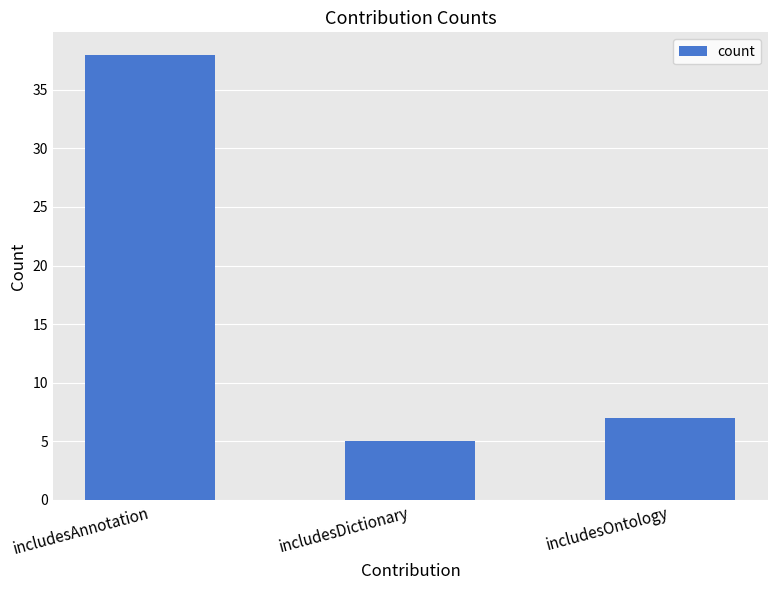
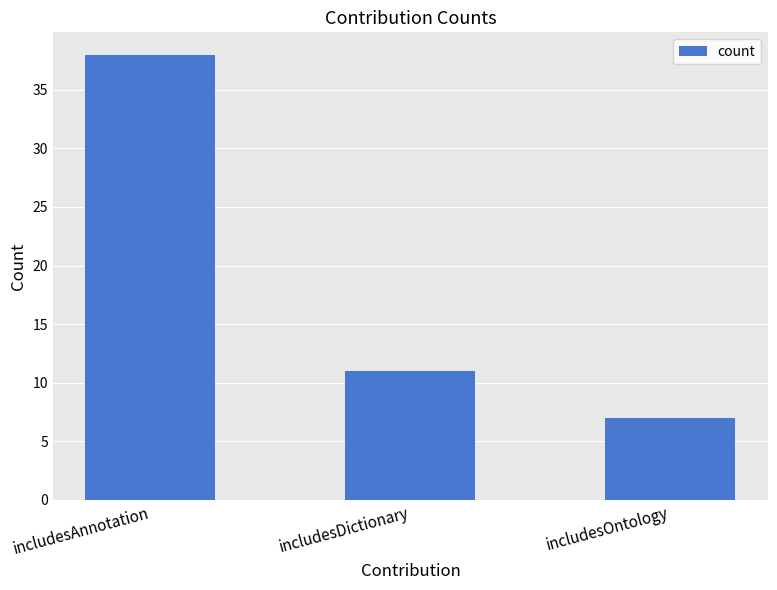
  {
    "includesAnnotation": 38,
-   "includesDictionary": 5,
+   "includesDictionary": 11,
    "includesOntology": 7
  }
